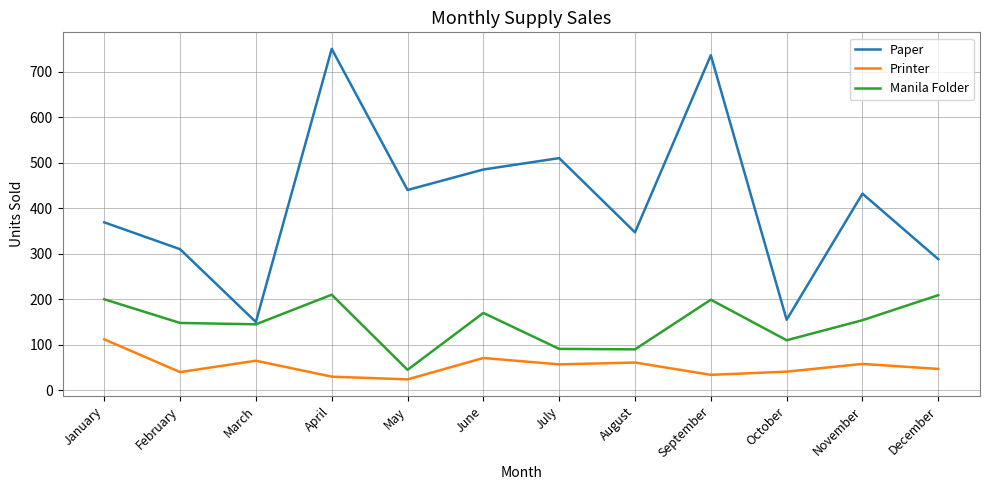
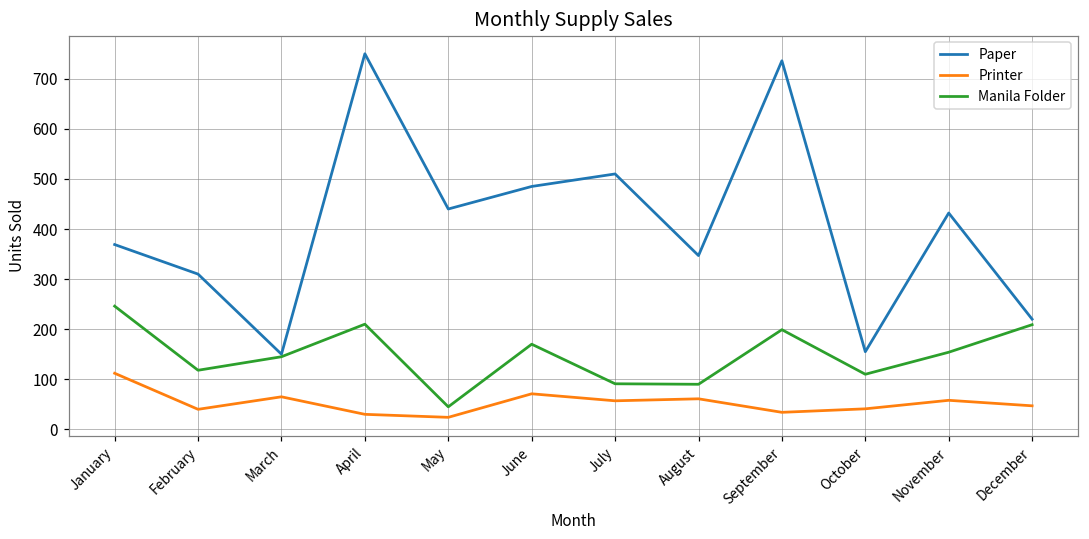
  {
    "Paper": {
      "January": 370,
      "February": 310,
      "April": 750,
      "May": 440,
      "June": 490,
      "July": 510,
      "August": 350,
      "September": 740,
      "October": 160,
      "November": 430,
-     "December": 290
+     "December": 220
    },
    "Printer": {
      "January": 110,
      "February": 40,
      "March": 70,
      "April": 30,
      "May": 20,
      "June": 70,
      "July": 60,
      "August": 60,
      "September": 30,
      "October": 40,
      "November": 60,
      "December": 50
    },
    "Manila Folder": {
-     "January": 200,
-     "February": 150,
+     "January": 250,
+     "February": 120,
      "April": 210,
      "May": 50,
      "June": 170,
      "July": 90,
      "August": 90,
      "September": 200,
      "October": 110,
      "November": 150,
      "December": 210
    }
  }
